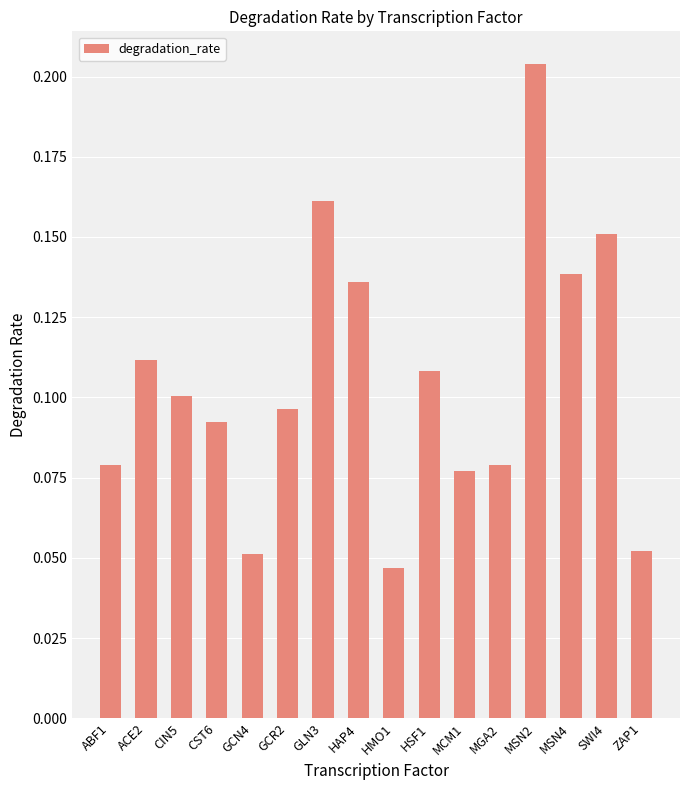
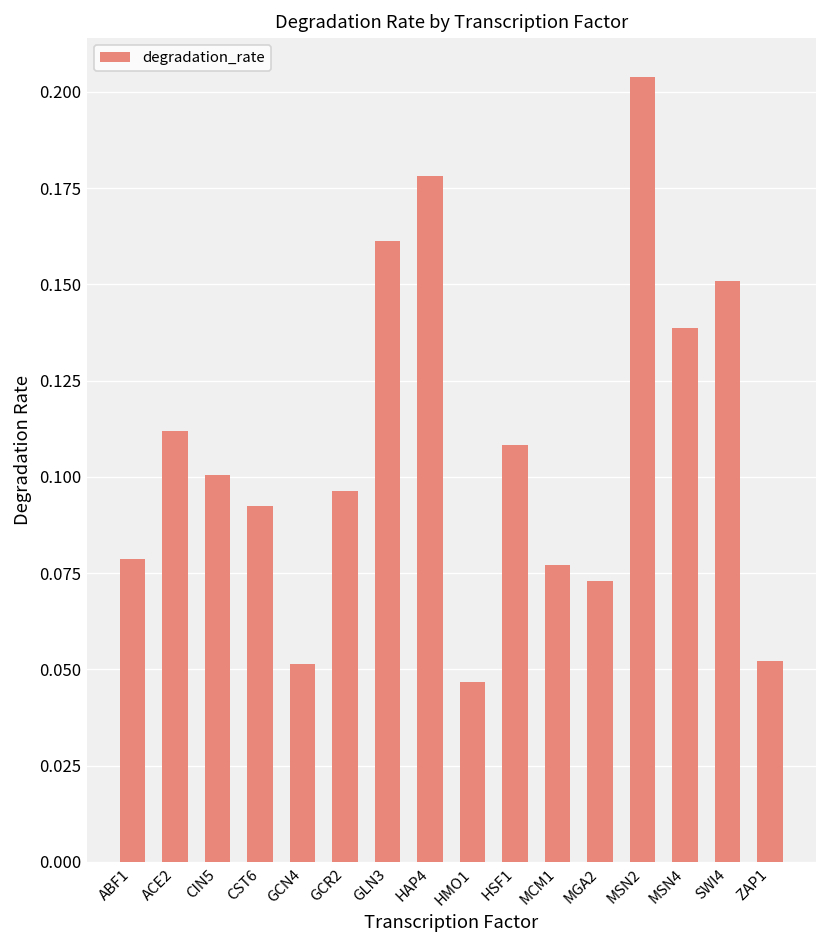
  {
    "ABF1": 0.079,
    "ACE2": 0.112,
    "CIN5": 0.101,
    "CST6": 0.092,
    "GCN4": 0.051,
    "GCR2": 0.096,
    "GLN3": 0.161,
-   "HAP4": 0.136,
+   "HAP4": 0.178,
    "HMO1": 0.047,
    "HSF1": 0.108,
    "MCM1": 0.077,
-   "MGA2": 0.079,
+   "MGA2": 0.073,
    "MSN2": 0.204,
    "MSN4": 0.139,
    "SWI4": 0.151,
    "ZAP1": 0.052
  }
